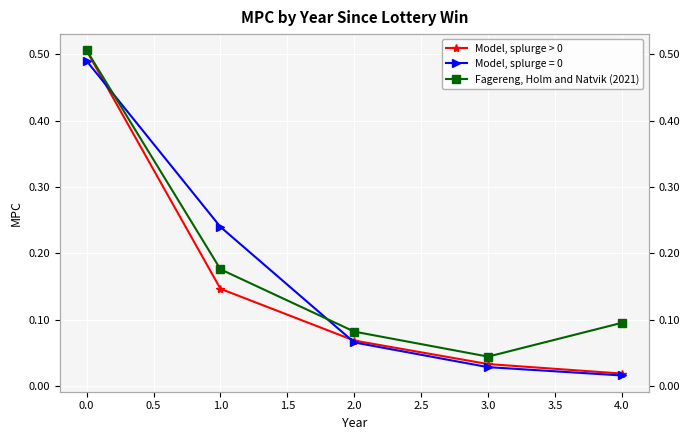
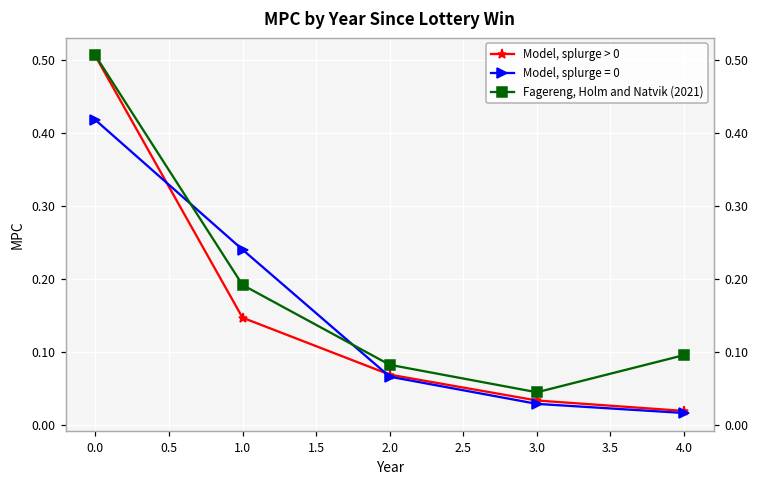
  {
    "Model, splurge > 0": {
      "1.0": 0.15,
      "3.0": 0.03
    },
    "Model, splurge = 0": {
-     "0.0": 0.49,
+     "0.0": 0.42,
      "1.0": 0.24,
      "3.0": 0.03
    },
    "Fagereng, Holm and Natvik (2021)": {
-     "1.0": 0.18,
+     "1.0": 0.19,
      "2.0": 0.08,
      "3.0": 0.04,
      "4.0": 0.10
    }
  }
